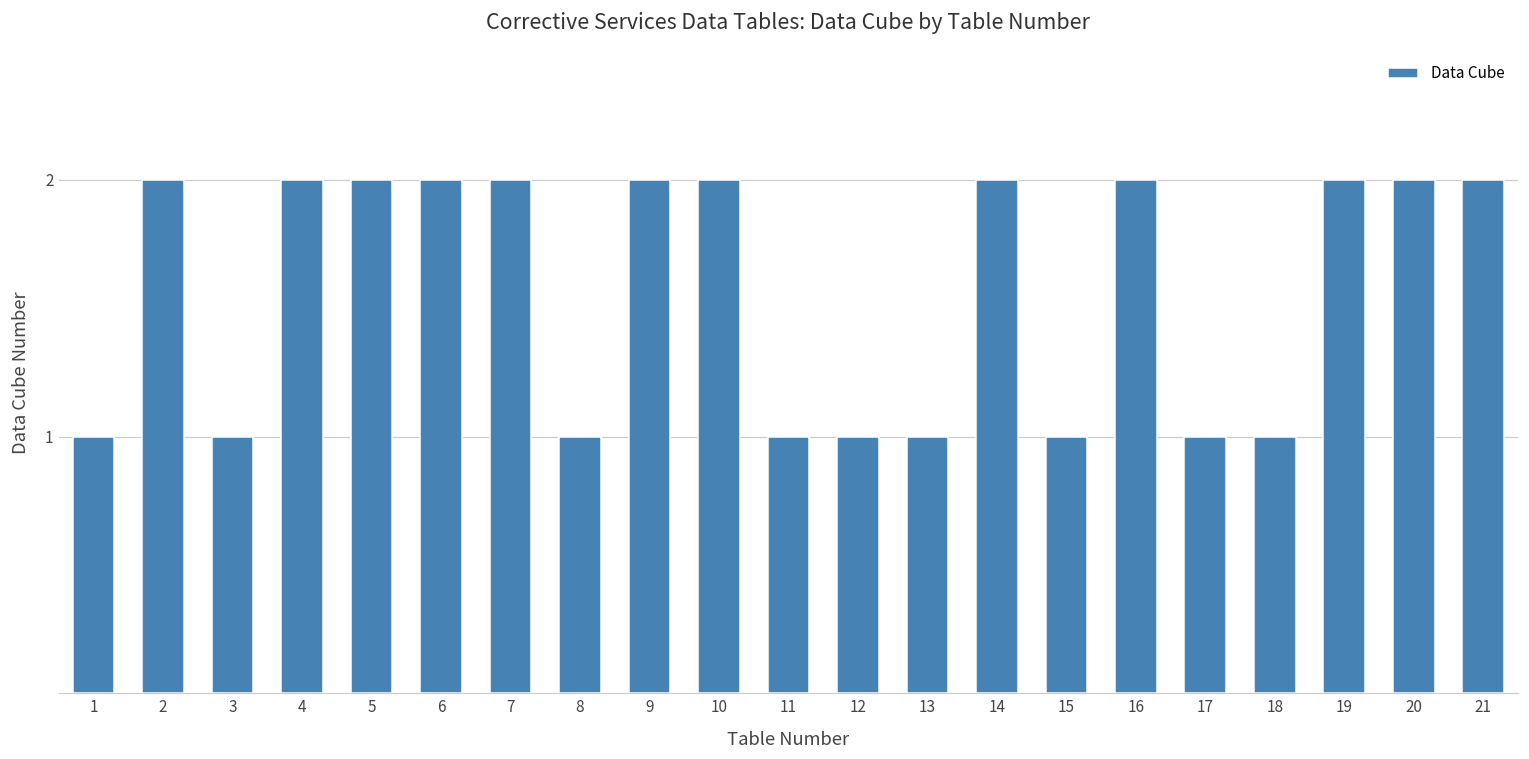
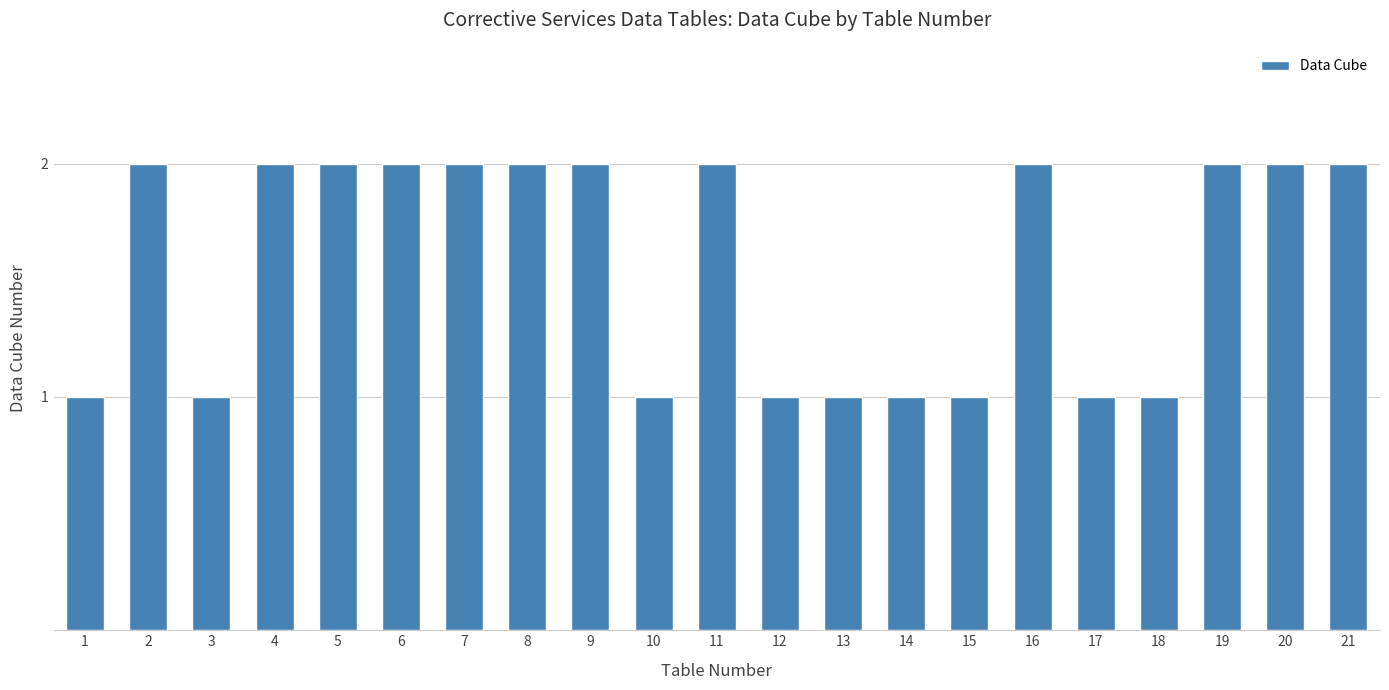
  {
    "1": 1,
    "2": 2,
    "3": 1,
    "4": 2,
    "5": 2,
    "6": 2,
    "7": 2,
-   "8": 1,
+   "8": 2,
    "9": 2,
-   "10": 2,
-   "11": 1,
+   "10": 1,
+   "11": 2,
    "12": 1,
    "13": 1,
-   "14": 2,
+   "14": 1,
    "15": 1,
    "16": 2,
    "17": 1,
    "18": 1,
    "19": 2,
    "20": 2,
    "21": 2
  }
